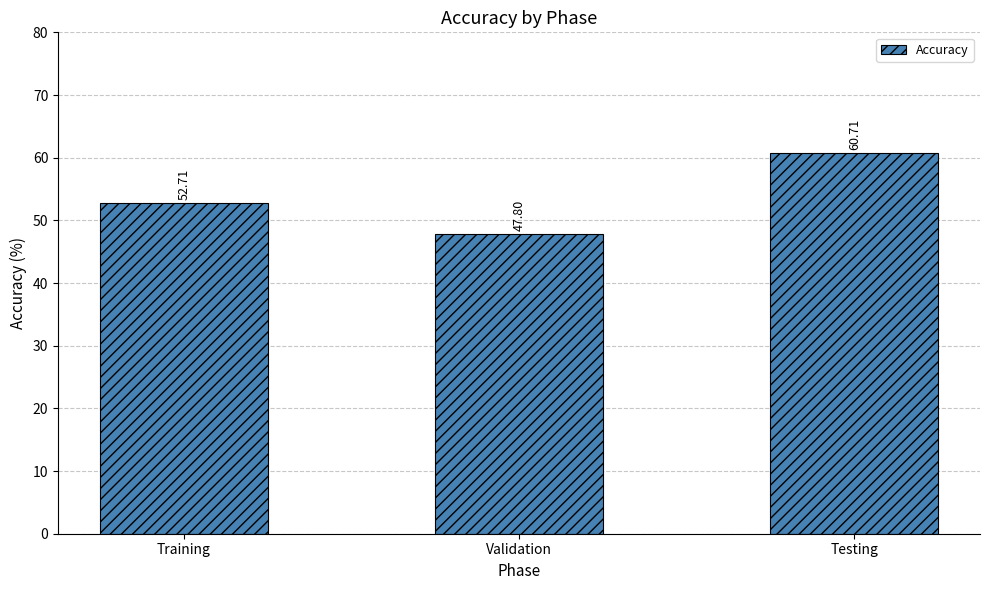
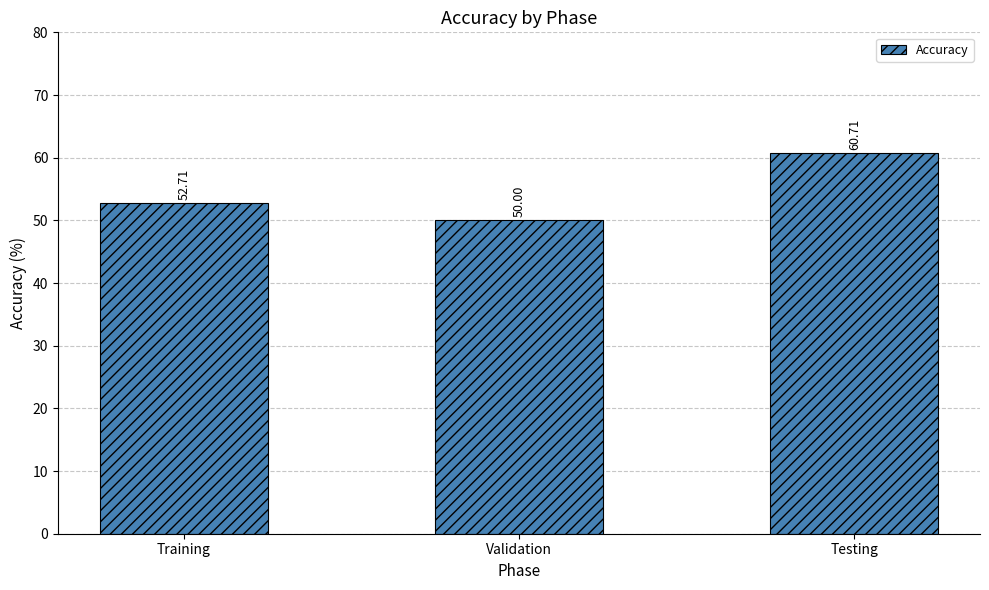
  {
    "Training": 52.71,
-   "Validation": 47.80,
+   "Validation": 50.00,
    "Testing": 60.71
  }
